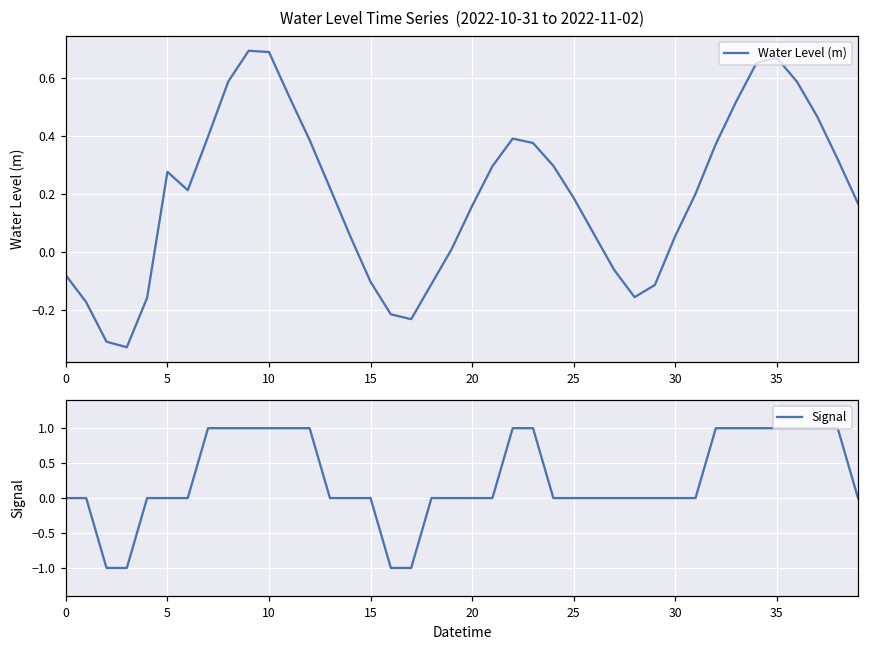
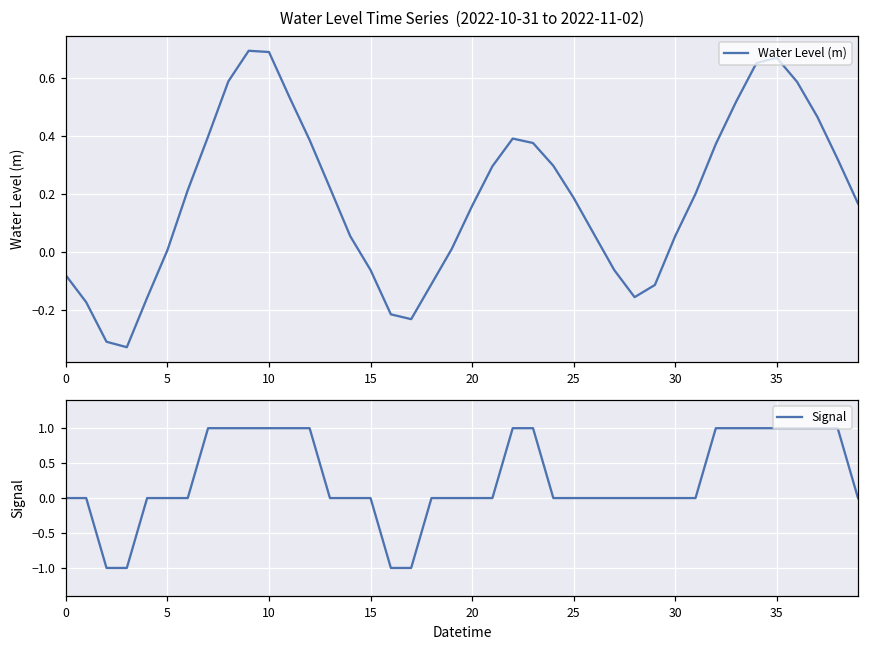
  {
    "Water Level Time Series (2022-10-31 to 2022-11-02)": {
      "0": -0.08,
-     "5": 0.28,
+     "5": 0.01,
      "10": 0.69,
-     "15": -0.10,
+     "15": -0.06,
      "20": 0.16,
      "25": 0.19,
      "30": 0.06
    }
  }
